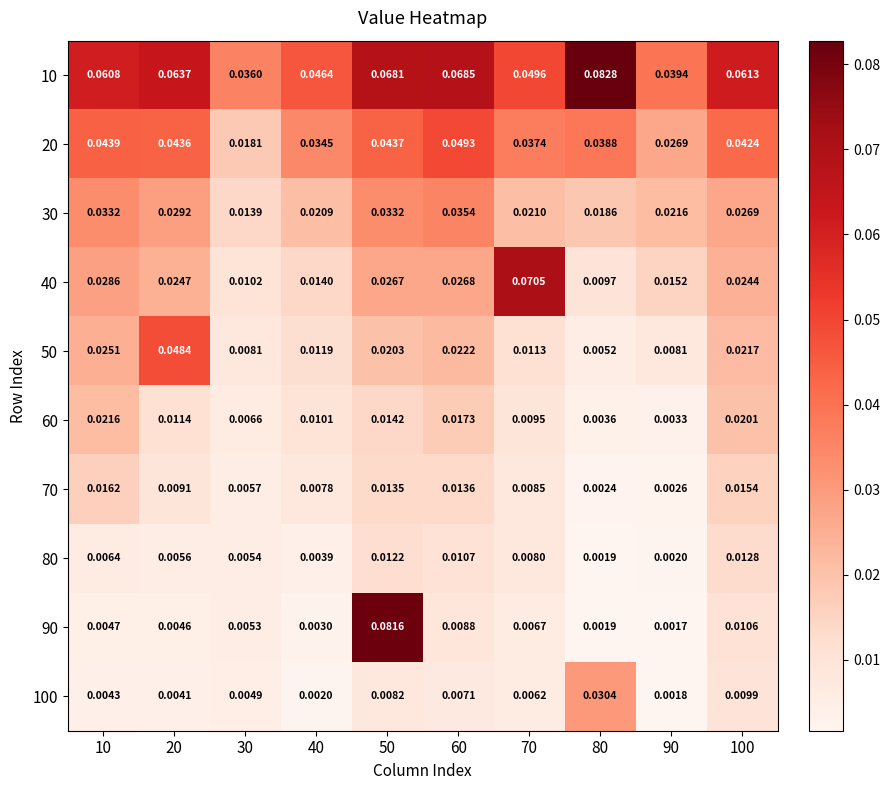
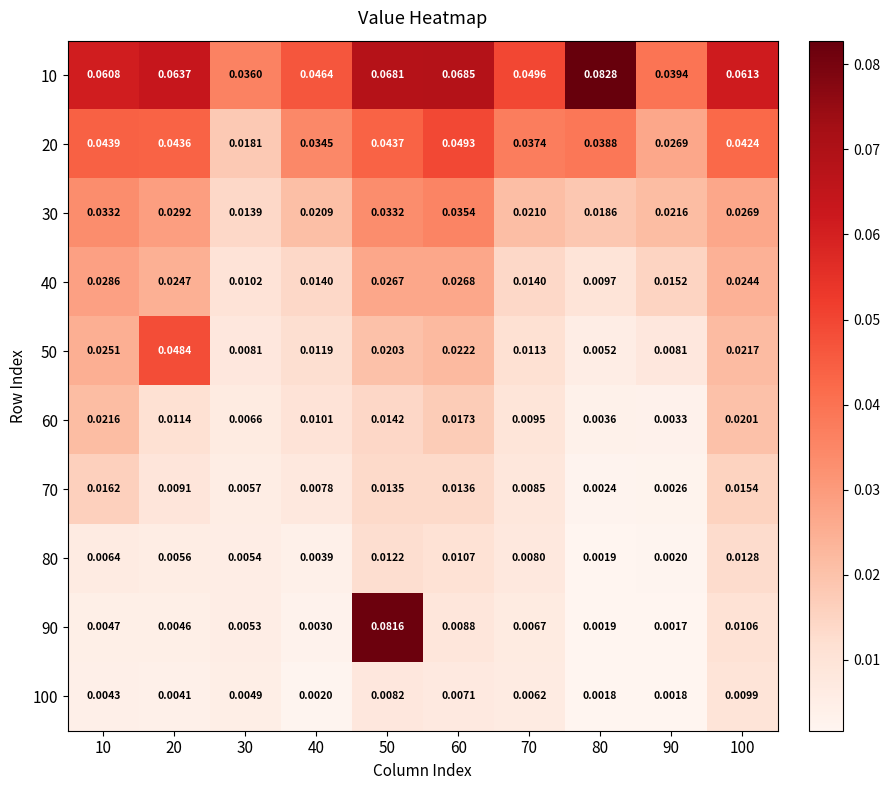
  {
    "10": {
      "10": 0.0608,
      "20": 0.0637,
      "30": 0.0360,
      "40": 0.0464,
      "50": 0.0681,
      "60": 0.0685,
      "70": 0.0496,
      "80": 0.0828,
      "90": 0.0394,
      "100": 0.0613
    },
    "20": {
      "10": 0.0439,
      "20": 0.0436,
      "30": 0.0181,
      "40": 0.0345,
      "50": 0.0437,
      "60": 0.0493,
      "70": 0.0374,
      "80": 0.0388,
      "90": 0.0269,
      "100": 0.0424
    },
    "30": {
      "10": 0.0332,
      "20": 0.0292,
      "30": 0.0139,
      "40": 0.0209,
      "50": 0.0332,
      "60": 0.0354,
      "70": 0.0210,
      "80": 0.0186,
      "90": 0.0216,
      "100": 0.0269
    },
    "40": {
      "10": 0.0286,
      "20": 0.0247,
      "30": 0.0102,
      "40": 0.0140,
      "50": 0.0267,
      "60": 0.0268,
-     "70": 0.0705,
+     "70": 0.0140,
      "80": 0.0097,
      "90": 0.0152,
      "100": 0.0244
    },
    "50": {
      "10": 0.0251,
      "20": 0.0484,
      "30": 0.0081,
      "40": 0.0119,
      "50": 0.0203,
      "60": 0.0222,
      "70": 0.0113,
      "80": 0.0052,
      "90": 0.0081,
      "100": 0.0217
    },
    "60": {
      "10": 0.0216,
      "20": 0.0114,
      "30": 0.0066,
      "40": 0.0101,
      "50": 0.0142,
      "60": 0.0173,
      "70": 0.0095,
      "80": 0.0036,
      "90": 0.0033,
      "100": 0.0201
    },
    "70": {
      "10": 0.0162,
      "20": 0.0091,
      "30": 0.0057,
      "40": 0.0078,
      "50": 0.0135,
      "60": 0.0136,
      "70": 0.0085,
      "80": 0.0024,
      "90": 0.0026,
      "100": 0.0154
    },
    "80": {
      "10": 0.0064,
      "20": 0.0056,
      "30": 0.0054,
      "40": 0.0039,
      "50": 0.0122,
      "60": 0.0107,
      "70": 0.0080,
      "80": 0.0019,
      "90": 0.0020,
      "100": 0.0128
    },
    "90": {
      "10": 0.0047,
      "20": 0.0046,
      "30": 0.0053,
      "40": 0.0030,
      "50": 0.0816,
      "60": 0.0088,
      "70": 0.0067,
      "80": 0.0019,
      "90": 0.0017,
      "100": 0.0106
    },
    "100": {
      "10": 0.0043,
      "20": 0.0041,
      "30": 0.0049,
      "40": 0.0020,
      "50": 0.0082,
      "60": 0.0071,
      "70": 0.0062,
-     "80": 0.0304,
+     "80": 0.0018,
      "90": 0.0018,
      "100": 0.0099
    }
  }
